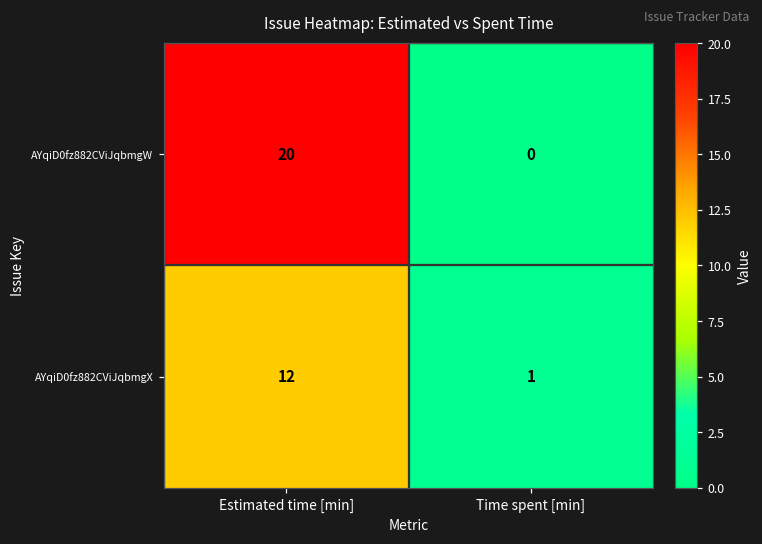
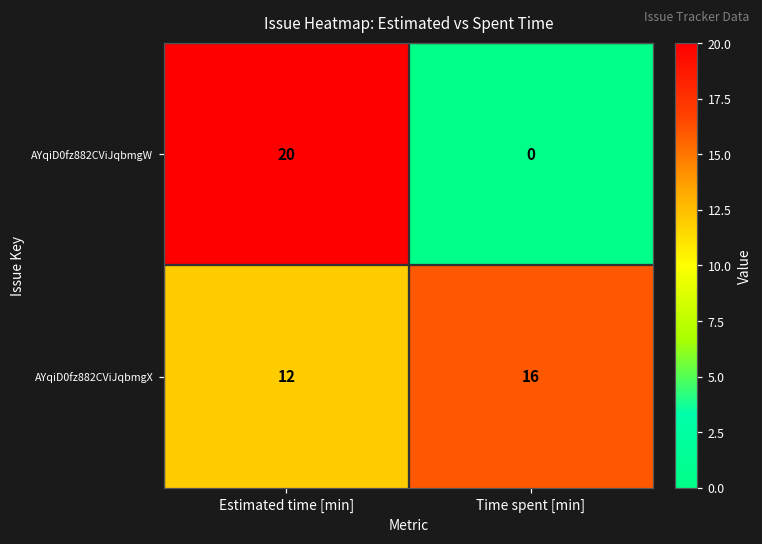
  {
    "AYqiD0fz882CViJqbmgW": {
      "Estimated time [min]": 20,
      "Time spent [min]": 0
    },
    "AYqiD0fz882CViJqbmgX": {
      "Estimated time [min]": 12,
-     "Time spent [min]": 1
+     "Time spent [min]": 16
    }
  }
